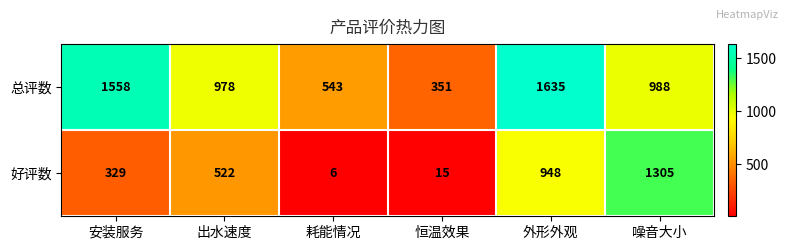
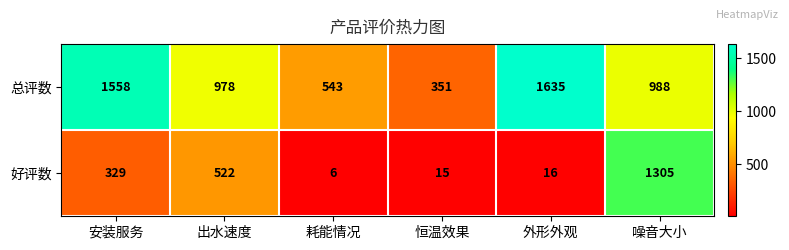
  {
    "总评数": {
      "安装服务": 1558,
      "出水速度": 978,
      "耗能情况": 543,
      "恒温效果": 351,
      "外形外观": 1635,
      "噪音大小": 988
    },
    "好评数": {
      "安装服务": 329,
      "出水速度": 522,
      "耗能情况": 6,
      "恒温效果": 15,
-     "外形外观": 948,
+     "外形外观": 16,
      "噪音大小": 1305
    }
  }
